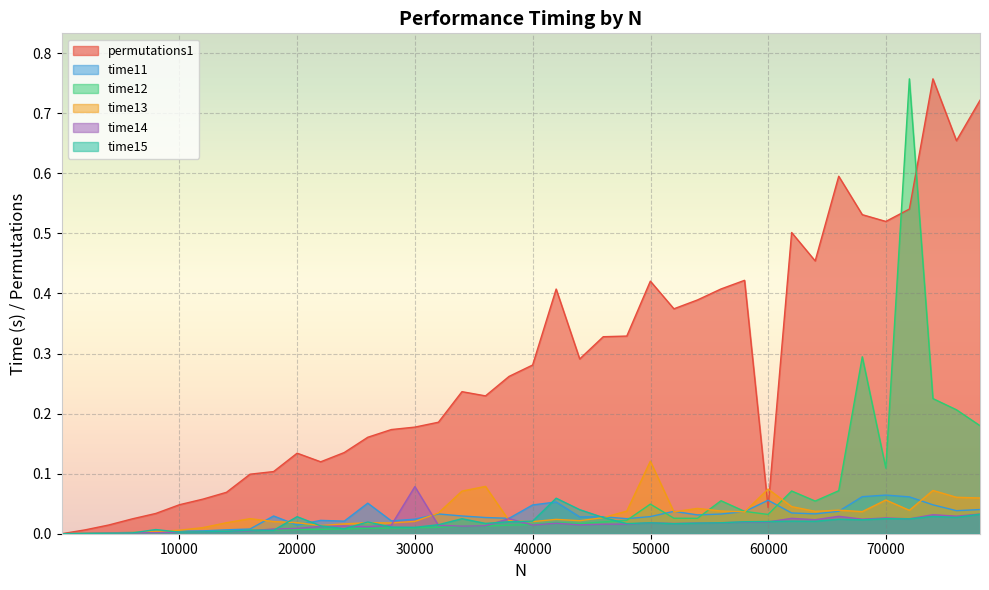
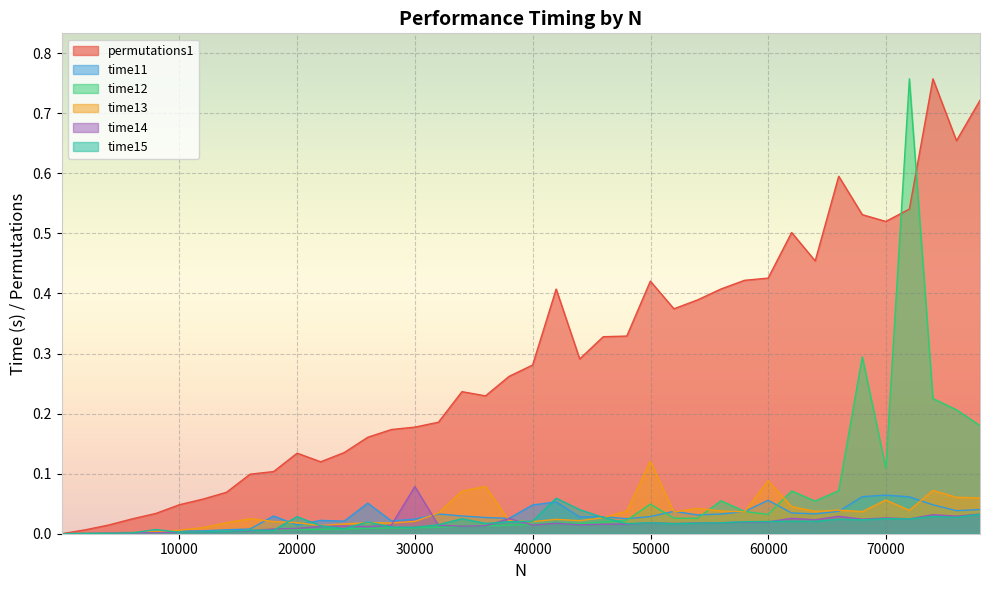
  {
    "permutations1": {
      "10000": 0.05,
      "20000": 0.13,
      "30000": 0.18,
      "40000": 0.28,
      "50000": 0.42,
-     "60000": 0.04,
+     "60000": 0.43,
      "70000": 0.52
    },
    "time13": {
      "50000": 0.12,
-     "60000": 0.07,
+     "60000": 0.09,
      "70000": 0.06
    },
    "time14": {
      "30000": 0.08
    }
  }
